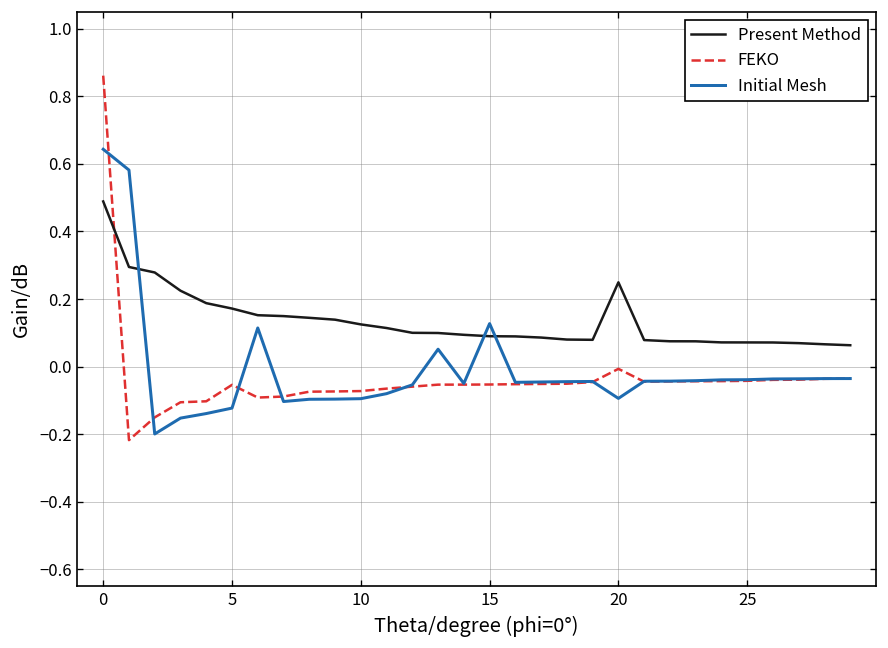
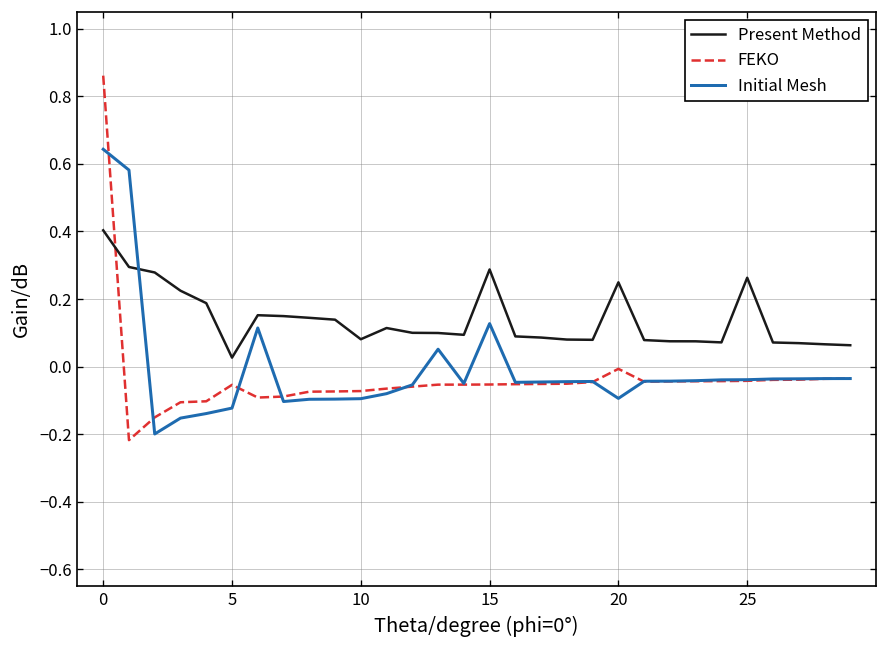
  {
    "Present Method": {
-     "0": 0.49,
-     "5": 0.17,
-     "10": 0.12,
-     "15": 0.09,
+     "0": 0.40,
+     "5": 0.03,
+     "10": 0.08,
+     "15": 0.29,
      "20": 0.25,
-     "25": 0.07
+     "25": 0.26
    },
    "FEKO": {
      "0": 0.86,
      "5": -0.05,
      "10": -0.07,
      "15": -0.05,
      "20": -0.01
    },
    "Initial Mesh": {
      "0": 0.64,
      "5": -0.12,
      "10": -0.10,
      "15": 0.13,
      "20": -0.09
    }
  }
